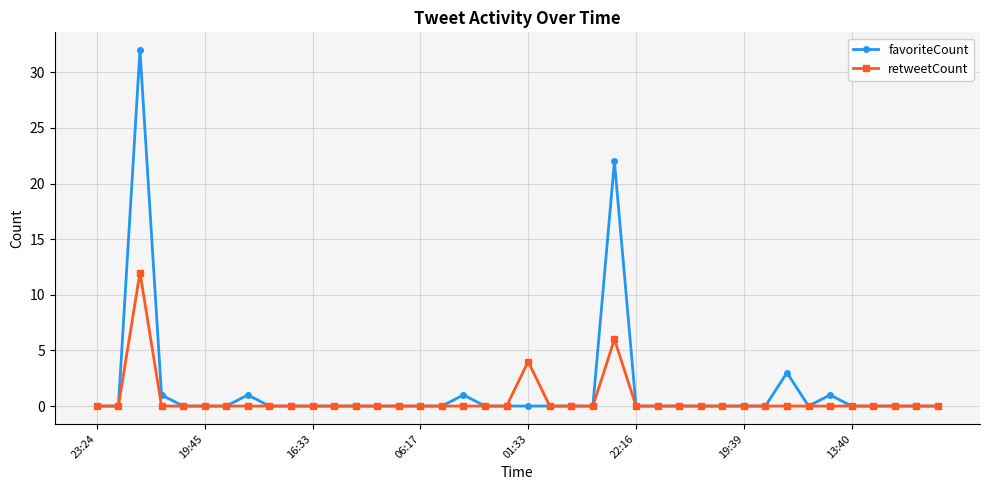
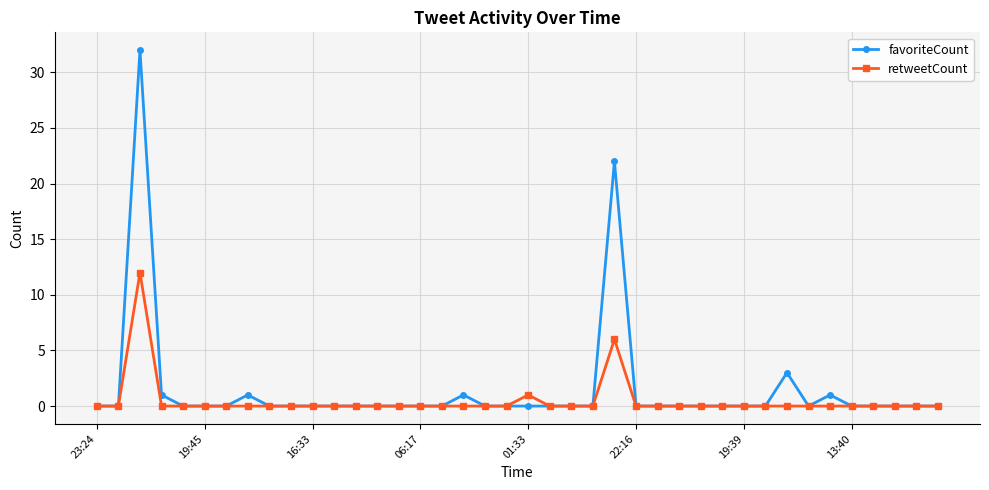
  {
    "favoriteCount": {
      "01:33": 0
    },
    "retweetCount": {
-     "01:33": 4
+     "01:33": 1
    }
  }
